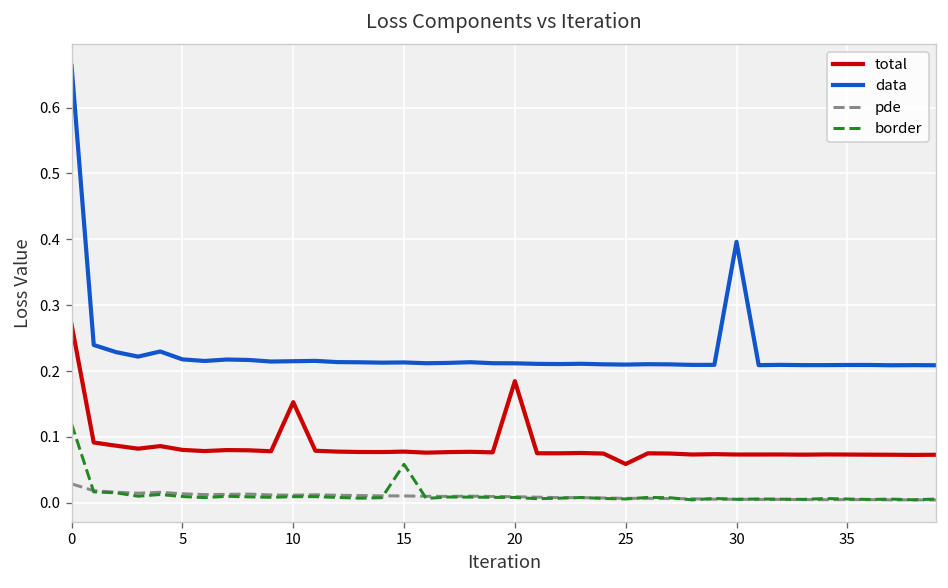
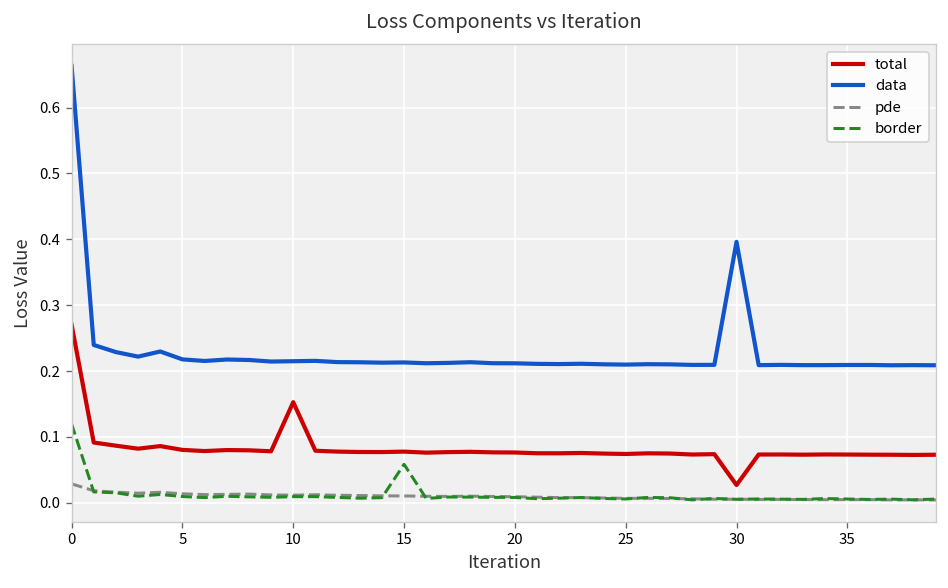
  {
    "total": {
      "0": 0.27,
      "5": 0.08,
      "10": 0.15,
      "15": 0.08,
-     "20": 0.18,
-     "25": 0.06,
-     "30": 0.07,
+     "20": 0.08,
+     "25": 0.07,
+     "30": 0.03,
      "35": 0.07
    },
    "data": {
      "0": 0.66,
      "5": 0.22,
      "10": 0.21,
      "15": 0.21,
      "20": 0.21,
      "25": 0.21,
      "30": 0.40,
      "35": 0.21
    },
    "pde": {
      "0": 0.03,
      "15": 0.01
    },
    "border": {
      "0": 0.12,
      "15": 0.06
    }
  }
